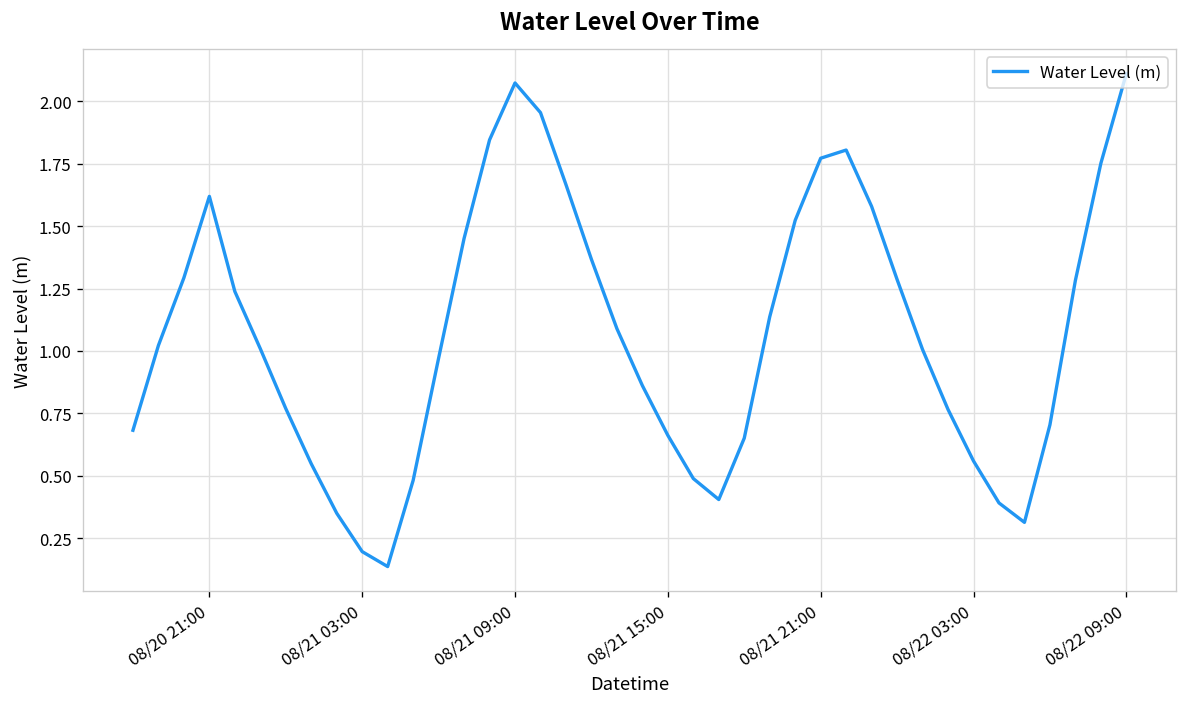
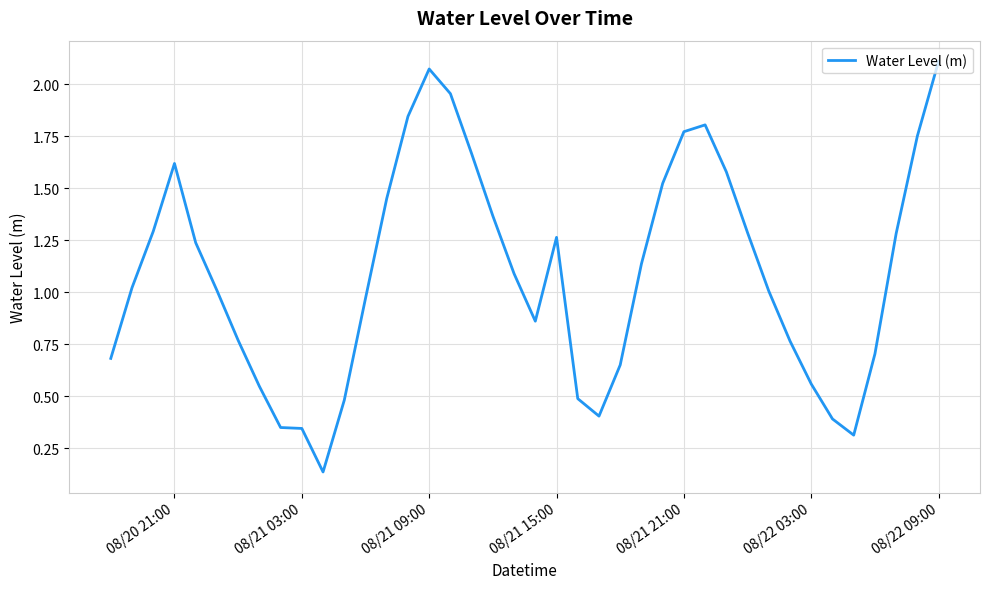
  {
    "08/20 21:00": 1.62,
-   "08/21 03:00": 0.20,
+   "08/21 03:00": 0.35,
    "08/21 09:00": 2.07,
-   "08/21 15:00": 0.66,
+   "08/21 15:00": 1.26,
    "08/21 21:00": 1.77,
    "08/22 03:00": 0.56
  }
